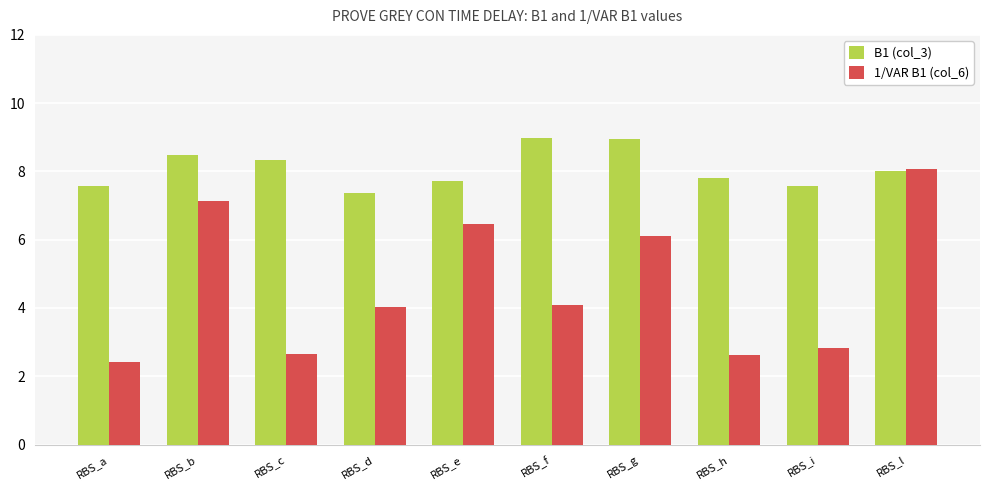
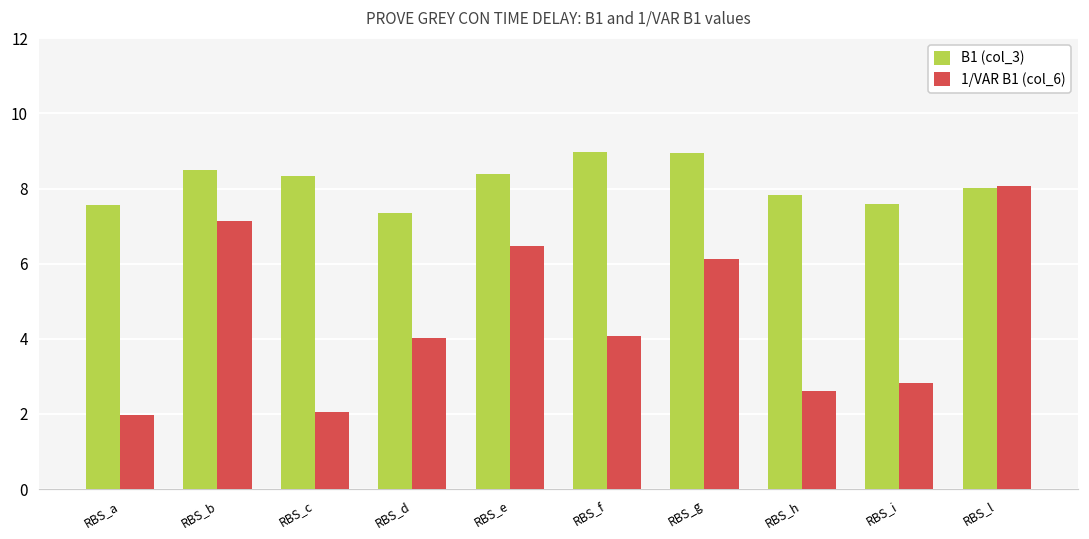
  {
    "B1 (col_3)": {
      "RBS_a": 7.6,
      "RBS_b": 8.5,
      "RBS_c": 8.3,
      "RBS_d": 7.4,
-     "RBS_e": 7.7,
+     "RBS_e": 8.4,
      "RBS_f": 9.0,
      "RBS_g": 9.0,
      "RBS_h": 7.8,
      "RBS_i": 7.6,
      "RBS_l": 8.0
    },
    "1/VAR B1 (col_6)": {
-     "RBS_a": 2.4,
+     "RBS_a": 2.0,
      "RBS_b": 7.1,
-     "RBS_c": 2.7,
+     "RBS_c": 2.0,
      "RBS_d": 4.0,
      "RBS_e": 6.5,
      "RBS_f": 4.1,
      "RBS_g": 6.1,
      "RBS_h": 2.6,
      "RBS_i": 2.8,
      "RBS_l": 8.1
    }
  }
